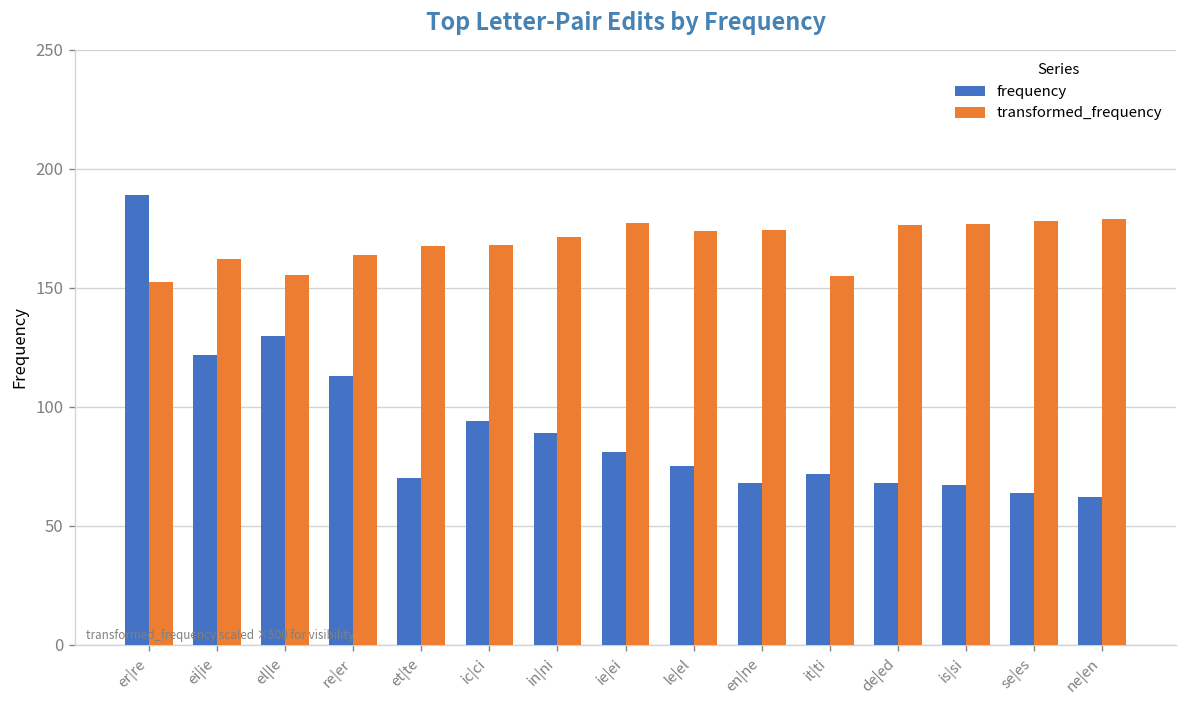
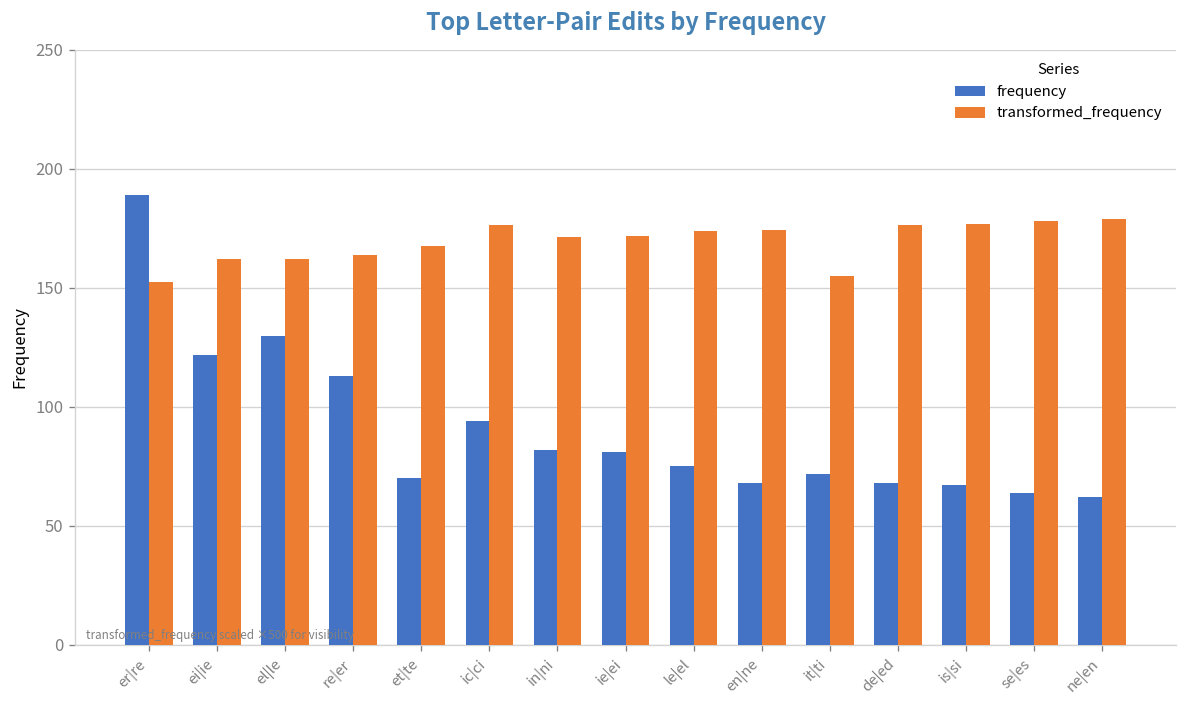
  {
    "frequency": {
      "er|re": 189,
      "ei|ie": 122,
      "el|le": 130,
      "re|er": 113,
      "et|te": 70,
      "ic|ci": 94,
-     "in|ni": 89,
+     "in|ni": 82,
      "ie|ei": 81,
      "le|el": 75,
      "en|ne": 68,
      "it|ti": 72,
      "de|ed": 68,
      "is|si": 67,
      "se|es": 64,
      "ne|en": 62
    },
    "transformed_frequency": {
      "er|re": 153,
-     "el|le": 156,
+     "el|le": 162,
      "re|er": 164,
      "et|te": 168,
-     "ic|ci": 168,
+     "ic|ci": 177,
      "in|ni": 172,
-     "ie|ei": 178,
+     "ie|ei": 172,
      "le|el": 174,
      "en|ne": 175,
      "it|ti": 155,
      "de|ed": 177,
      "is|si": 177,
      "se|es": 178,
      "ne|en": 179
    }
  }
